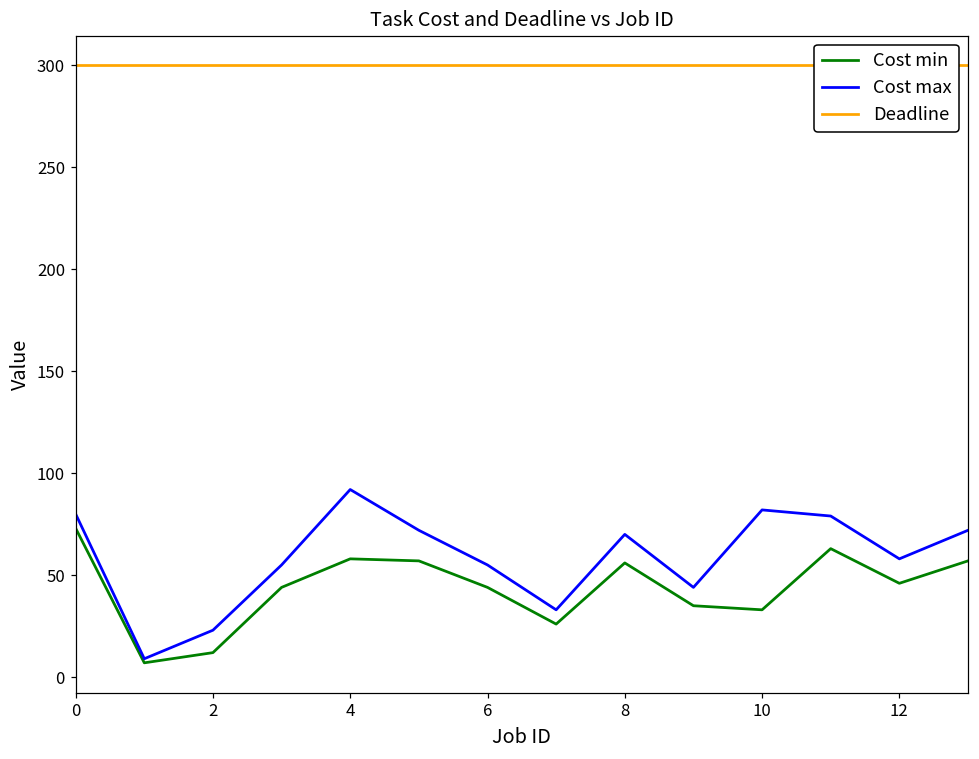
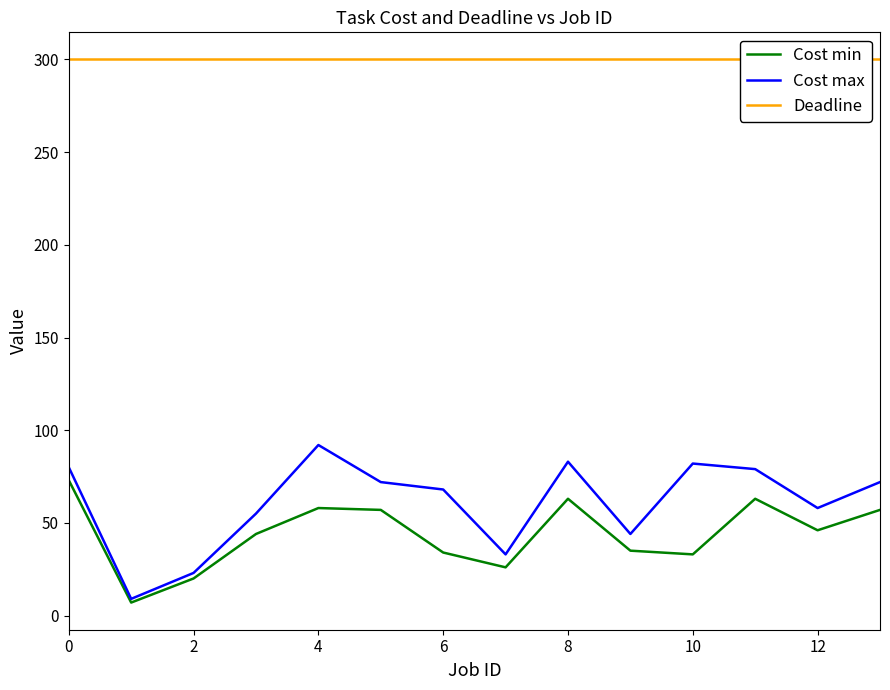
  {
    "Cost min": {
      "0": 73,
-     "2": 12,
+     "2": 20,
      "4": 58,
-     "6": 44,
-     "8": 56,
+     "6": 34,
+     "8": 63,
      "10": 33,
      "12": 46
    },
    "Cost max": {
      "0": 80,
      "2": 23,
      "4": 92,
-     "6": 55,
-     "8": 70,
+     "6": 68,
+     "8": 83,
      "10": 82,
      "12": 58
    },
    "Deadline": {
      "0": 300,
      "2": 300,
      "4": 300,
      "6": 300,
      "8": 300,
      "10": 300
    }
  }
